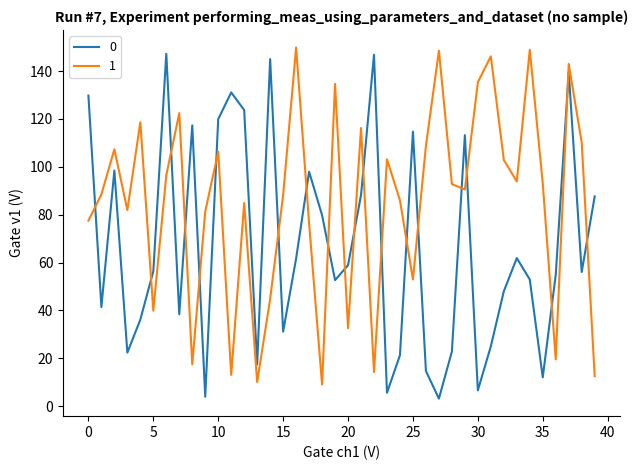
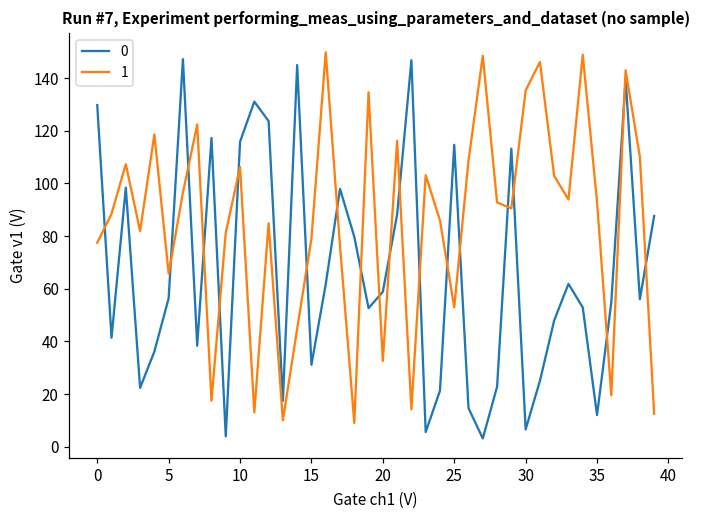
  {
    "0": {
      "0": 130,
      "5": 56,
-     "10": 120,
+     "10": 116,
      "15": 31,
      "20": 59,
      "25": 115,
      "30": 7,
      "35": 12
    },
    "1": {
      "0": 77,
-     "5": 40,
+     "5": 66,
      "10": 106,
-     "15": 88,
+     "15": 79,
      "20": 33,
      "25": 53,
      "30": 135,
      "35": 93
    }
  }
